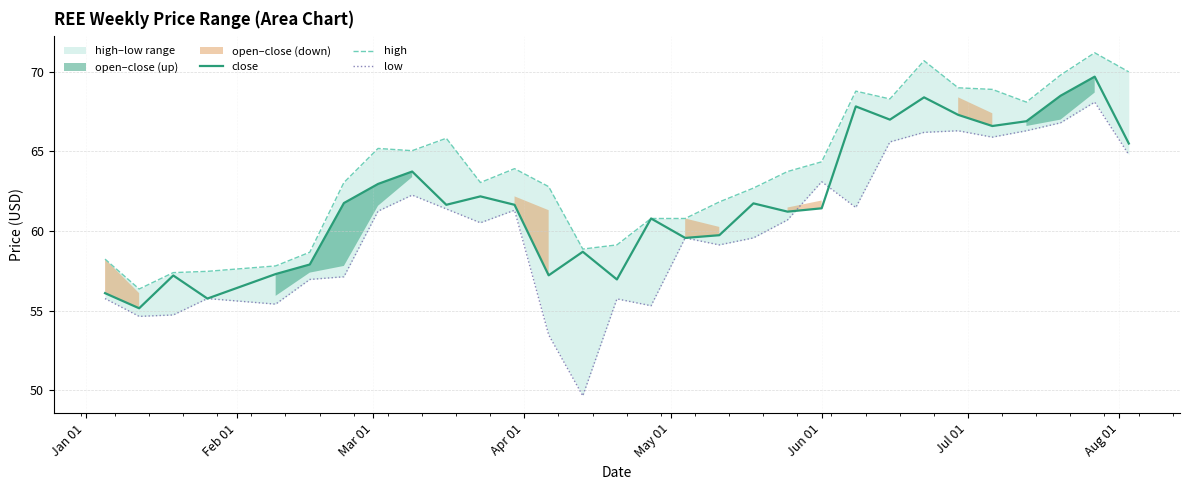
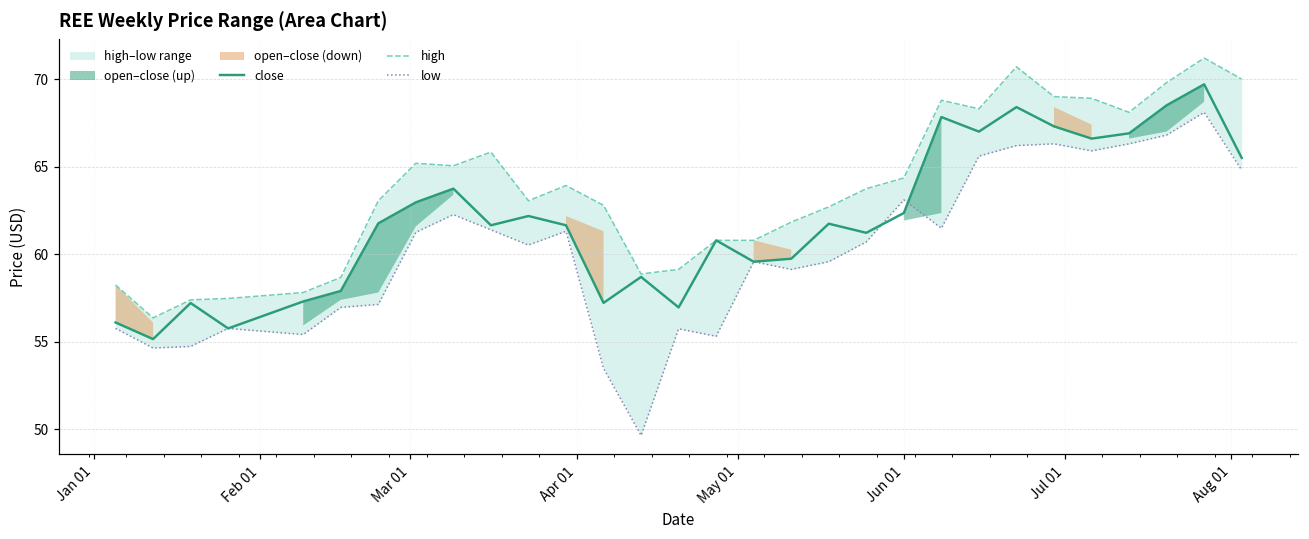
  {
    "close": {
-     "Jun 01": 61.4
+     "Jun 01": 62.4
    },
    "high–low range": {
      "Jun 01": 64.4
    },
    "low": {
      "Jun 01": 63.1
    }
  }
